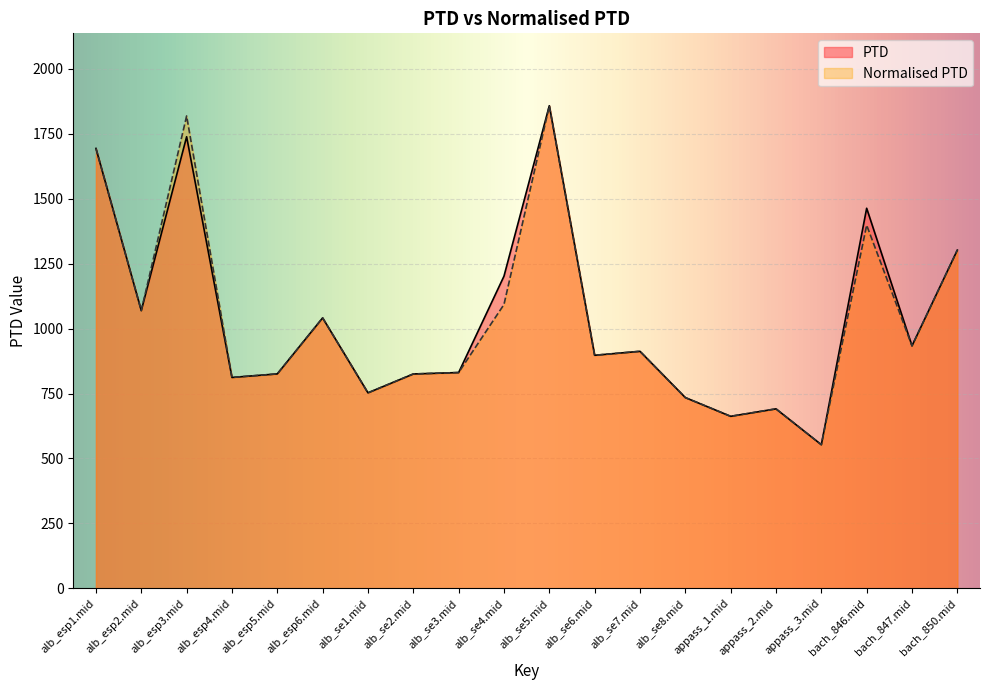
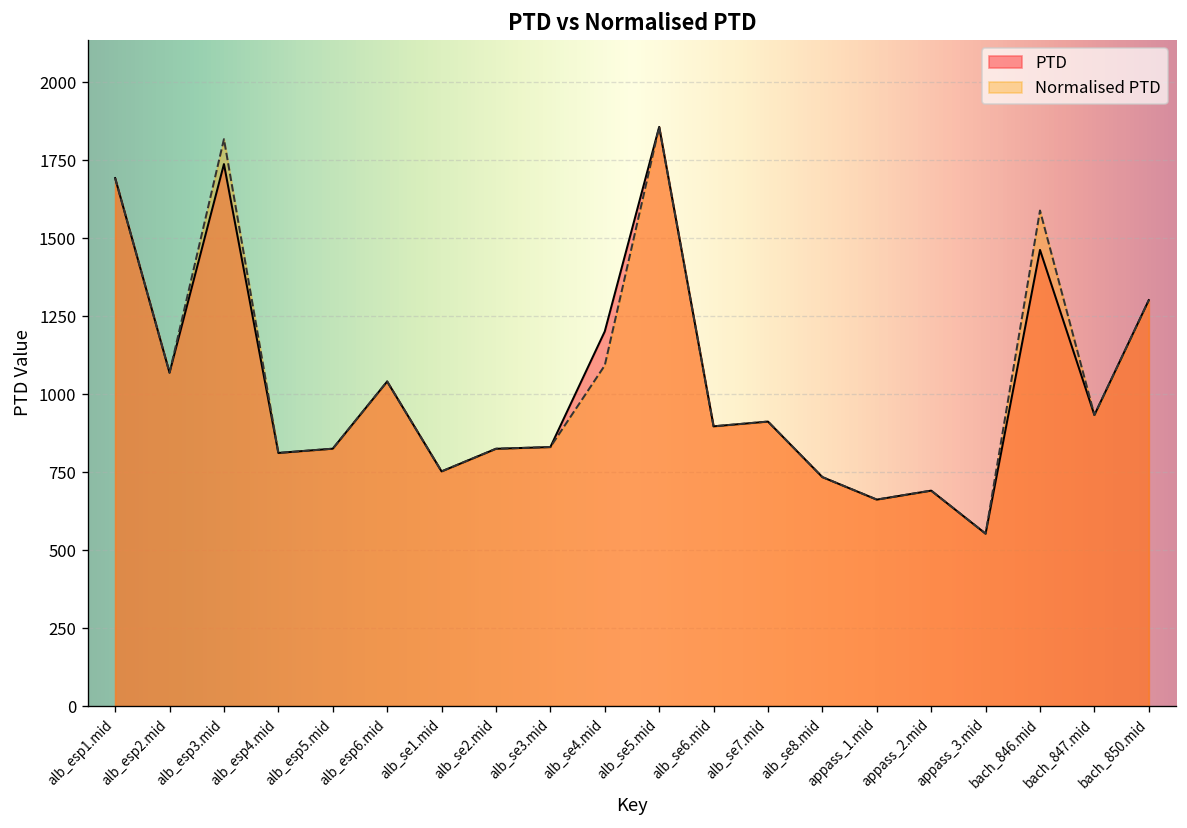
  {
    "PTD": {
      "alb_esp3.mid": 1740,
      "alb_se4.mid": 1200,
      "bach_846.mid": 1460
    },
    "Normalised PTD": {
      "alb_esp3.mid": 1820,
      "alb_se4.mid": 1090,
-     "bach_846.mid": 1400
+     "bach_846.mid": 1590
    }
  }
